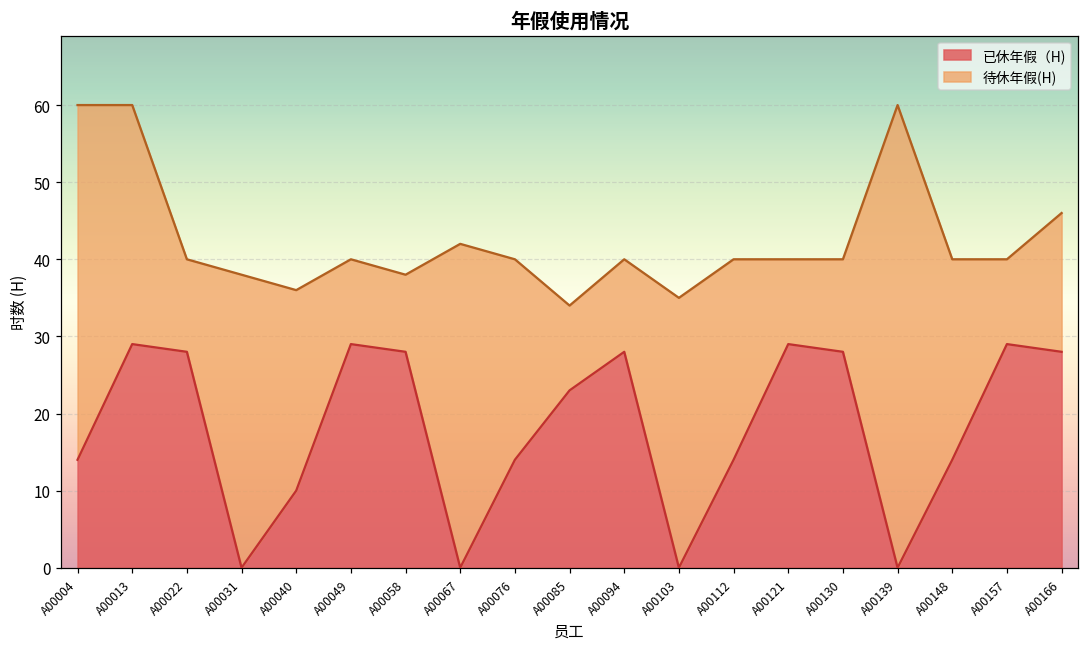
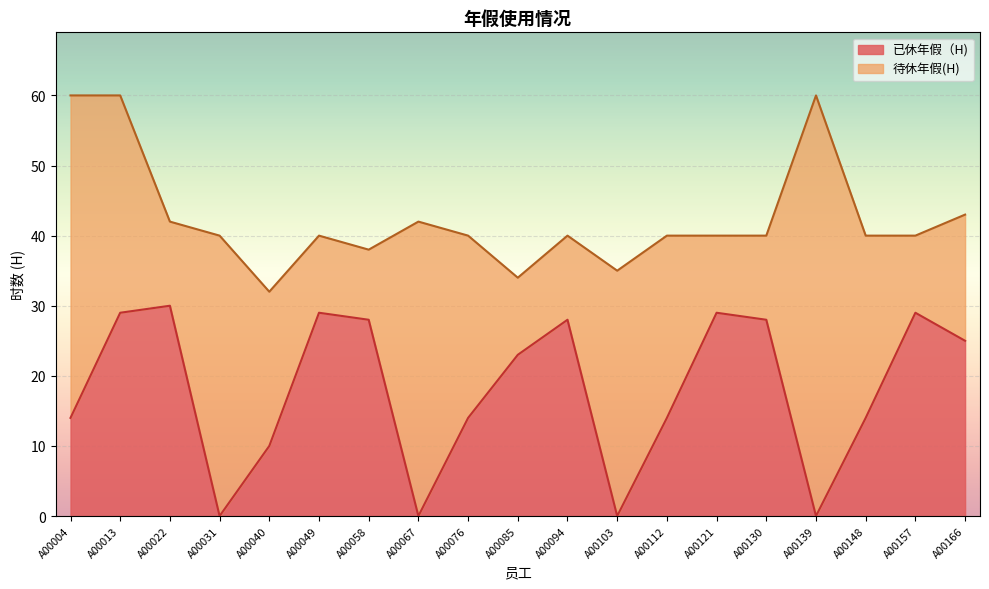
  {
    "已休年假（H)": {
      "A00004": 14,
      "A00013": 29,
-     "A00022": 28,
+     "A00022": 30,
      "A00031": 0,
      "A00040": 10,
      "A00049": 29,
      "A00058": 28,
      "A00067": 0,
      "A00076": 14,
      "A00085": 23,
      "A00094": 28,
      "A00103": 0,
      "A00112": 14,
      "A00121": 29,
      "A00130": 28,
      "A00139": 0,
      "A00148": 14,
      "A00157": 29,
-     "A00166": 28
+     "A00166": 25
    },
    "待休年假(H)": {
      "A00004": 46,
      "A00013": 31,
      "A00022": 12,
-     "A00031": 38,
-     "A00040": 26,
+     "A00031": 40,
+     "A00040": 22,
      "A00049": 11,
      "A00058": 10,
      "A00067": 42,
      "A00076": 26,
      "A00085": 11,
      "A00094": 12,
      "A00103": 35,
      "A00112": 26,
      "A00121": 11,
      "A00130": 12,
      "A00139": 60,
      "A00148": 26,
      "A00157": 11,
      "A00166": 18
    }
  }
